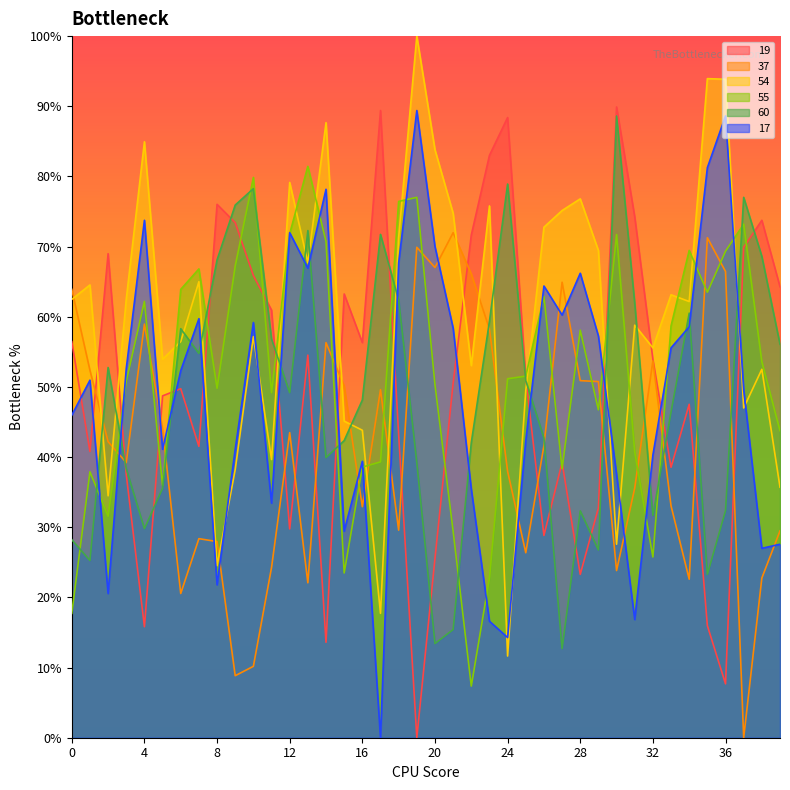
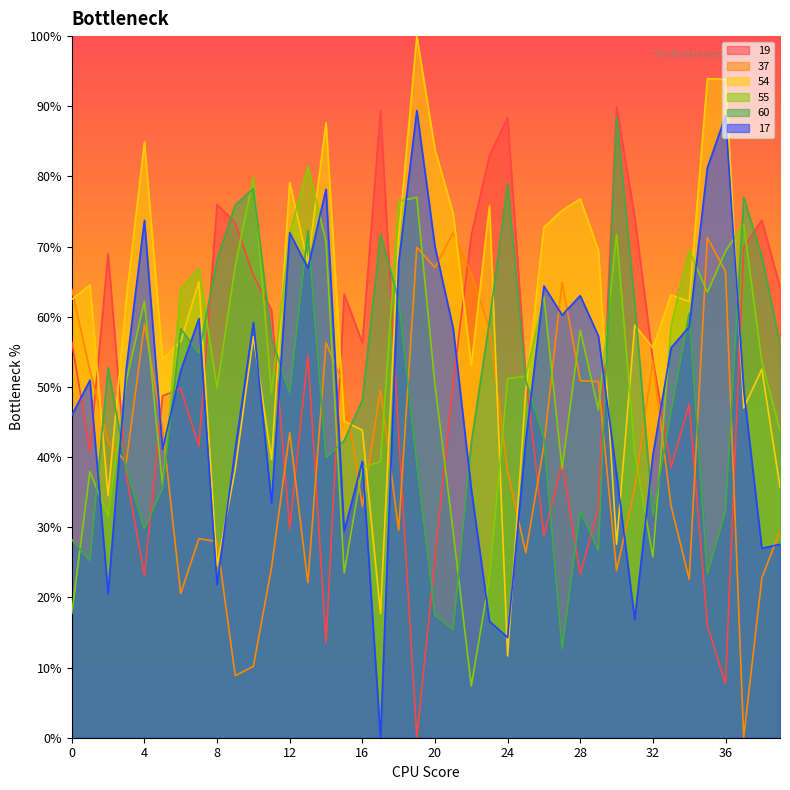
  {
    "19": {
      "0": "56%",
-     "4": "16%",
+     "4": "23%",
      "8": "76%",
      "12": "30%",
      "16": "56%",
      "20": "26%",
      "24": "88%",
      "28": "23%",
      "36": "8%"
    },
    "55": {
      "0": "18%",
      "4": "62%",
      "8": "50%",
      "16": "39%",
      "20": "50%",
      "24": "51%",
      "28": "58%",
      "32": "26%",
      "36": "69%"
    },
    "60": {
      "0": "28%",
      "4": "30%",
      "8": "68%",
      "12": "49%",
      "16": "48%",
-     "20": "13%",
+     "20": "17%",
      "24": "79%",
      "28": "32%",
      "32": "32%",
      "36": "32%"
    },
    "17": {
      "0": "46%",
      "4": "74%",
      "8": "22%",
      "16": "39%",
      "20": "70%",
      "24": "14%",
-     "28": "66%",
+     "28": "63%",
      "32": "40%"
    }
  }
